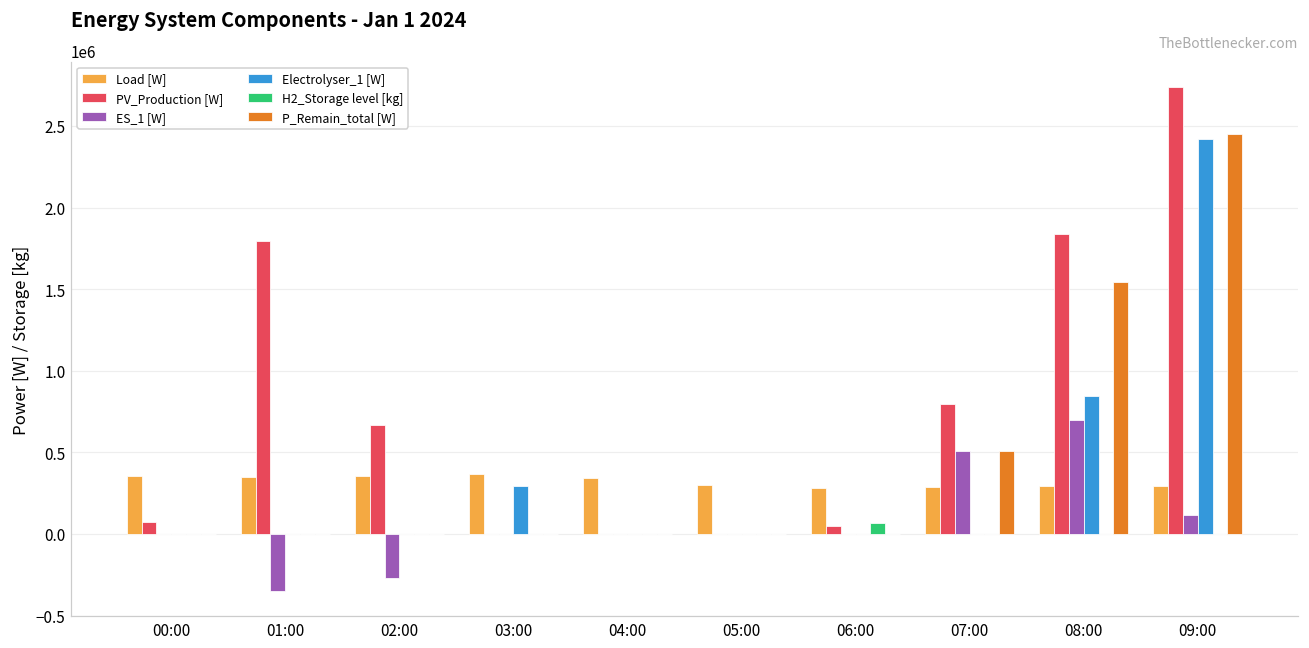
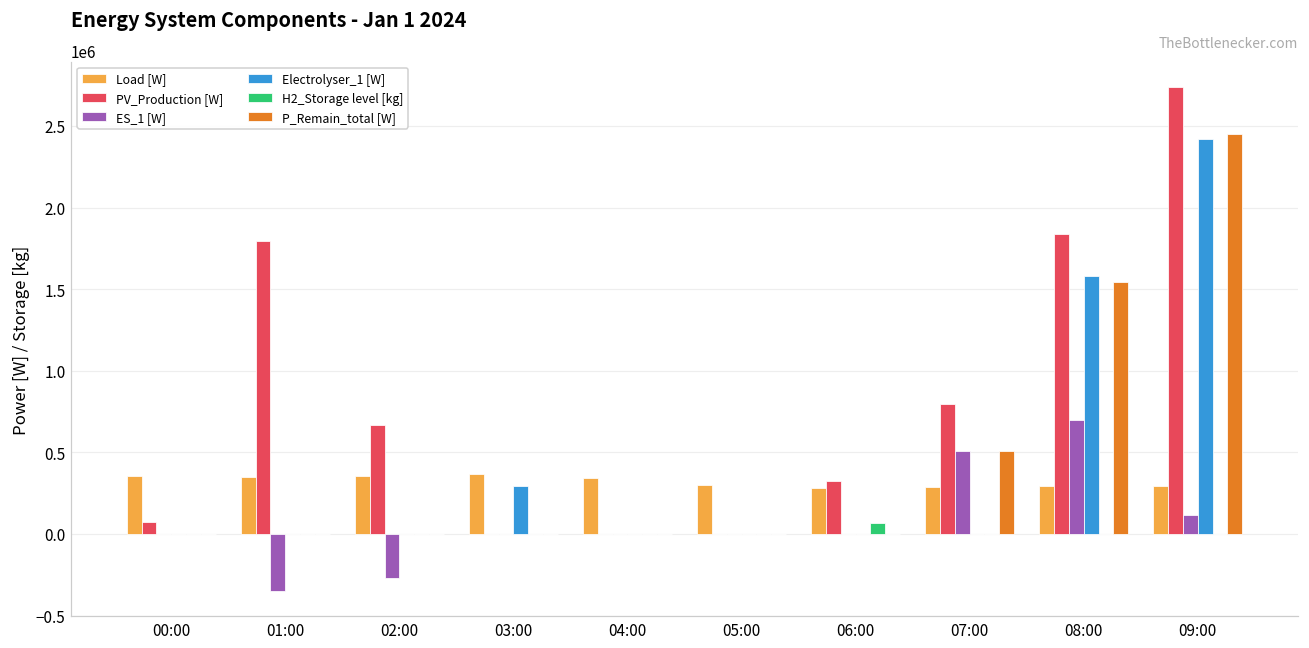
  {
    "PV_Production [W]": {
      "00:00": 70000,
      "01:00": 1790000,
      "02:00": 670000,
      "03:00": 0,
      "04:00": 0,
      "05:00": 0,
-     "06:00": 50000,
+     "06:00": 320000,
      "07:00": 800000,
      "08:00": 1840000,
      "09:00": 2740000
    },
    "ES_1 [W]": {
      "00:00": 0,
      "01:00": -350000,
      "02:00": -270000,
      "03:00": 0,
      "04:00": 0,
      "05:00": 0,
      "06:00": 0,
      "07:00": 510000,
      "08:00": 700000,
      "09:00": 110000
    },
    "Electrolyser_1 [W]": {
      "00:00": 0,
      "01:00": 0,
      "02:00": 0,
      "03:00": 290000,
      "04:00": 0,
      "05:00": 0,
      "06:00": 0,
      "07:00": 0,
-     "08:00": 840000,
+     "08:00": 1580000,
      "09:00": 2420000
    },
    "H2_Storage level [kg]": {
      "06:00": 70000,
      "07:00": 0
    }
  }
